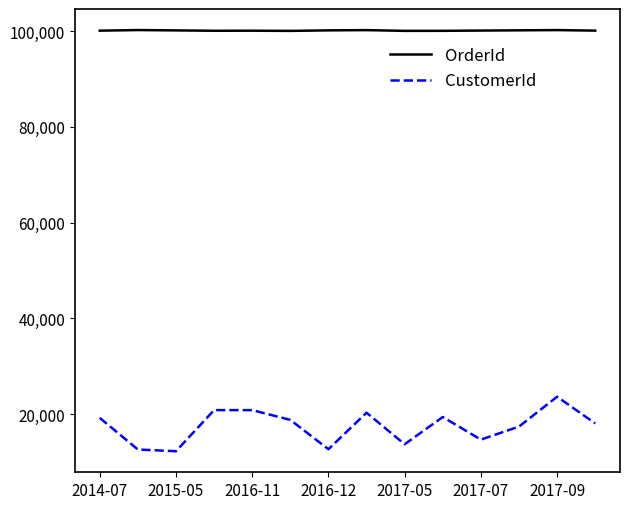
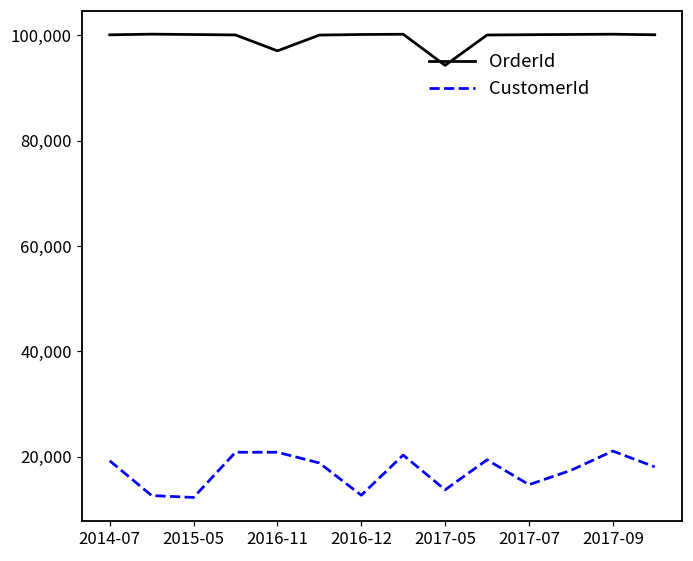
  {
    "OrderId": {
      "2014-07": "100,000",
      "2015-05": "100,000",
-     "2016-11": "100,000",
+     "2016-11": "97,000",
      "2016-12": "100,000",
-     "2017-05": "100,000",
+     "2017-05": "94,000",
      "2017-07": "100,000",
      "2017-09": "100,000"
    },
    "CustomerId": {
      "2014-07": "19,000",
      "2015-05": "12,000",
      "2016-11": "21,000",
      "2016-12": "13,000",
      "2017-05": "14,000",
      "2017-07": "15,000",
-     "2017-09": "24,000"
+     "2017-09": "21,000"
    }
  }
